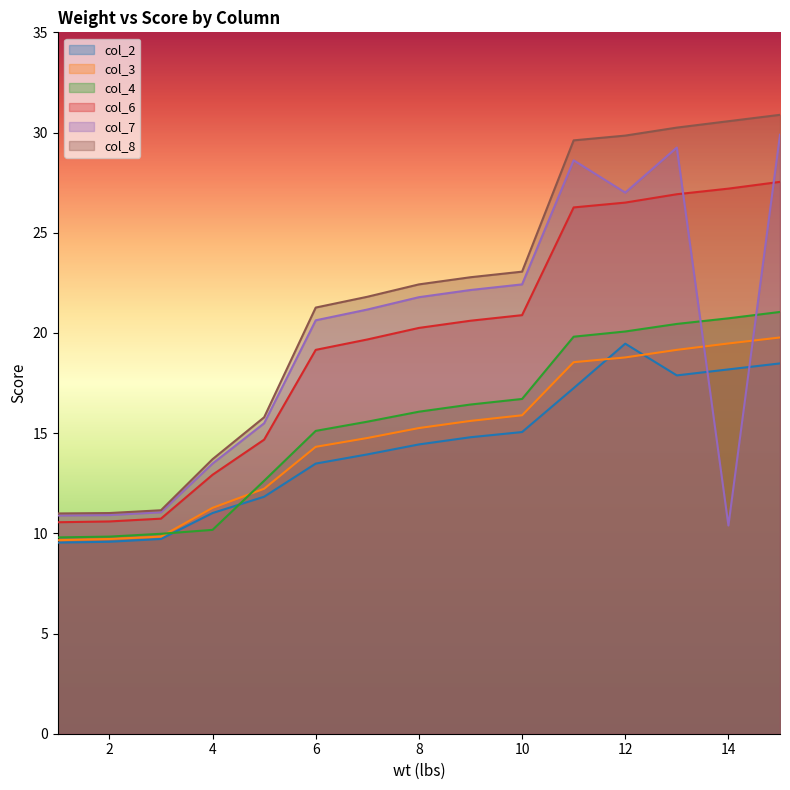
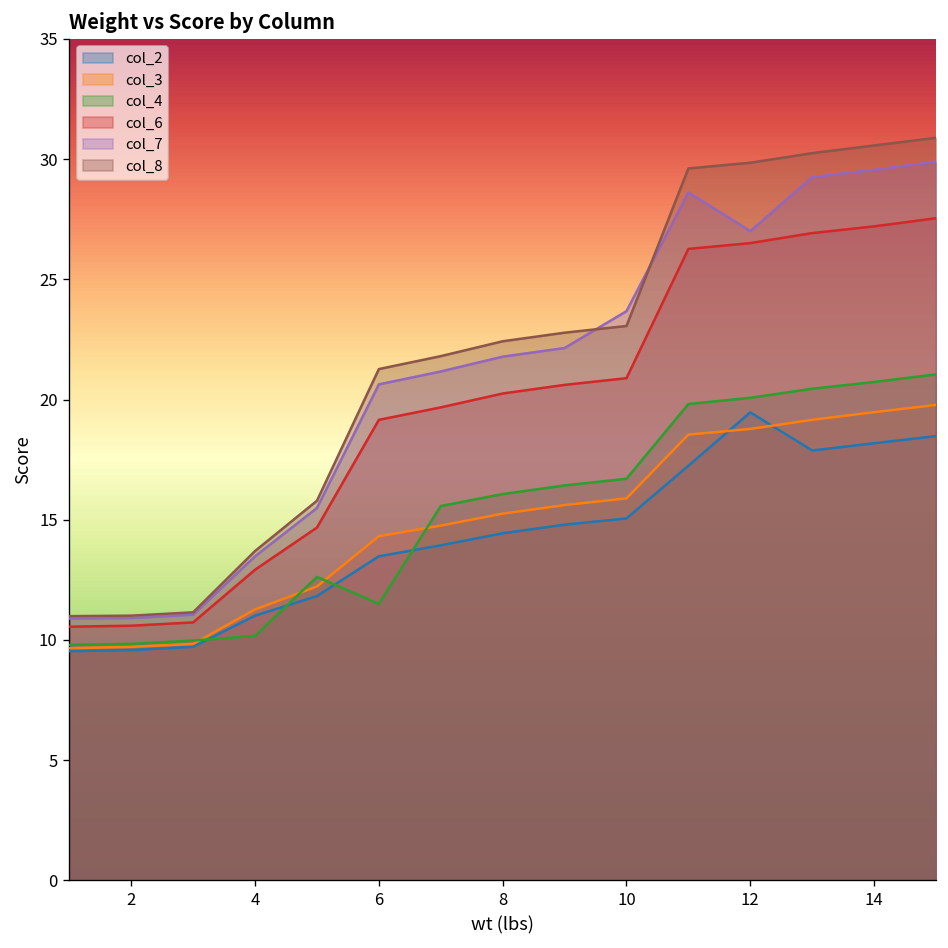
  {
    "col_2": {
      "2": 9.6,
      "4": 11.0,
      "6": 13.5,
      "8": 14.4,
      "10": 15.1,
      "12": 19.5,
      "14": 18.2
    },
    "col_4": {
      "4": 10.2,
-     "6": 15.1,
+     "6": 11.5,
      "8": 16.1,
      "10": 16.7,
      "12": 20.1,
      "14": 20.7
    },
    "col_7": {
      "4": 13.5,
      "6": 20.6,
      "8": 21.8,
-     "10": 22.4,
+     "10": 23.7,
      "12": 27.0,
-     "14": 10.4
+     "14": 29.5
    }
  }
